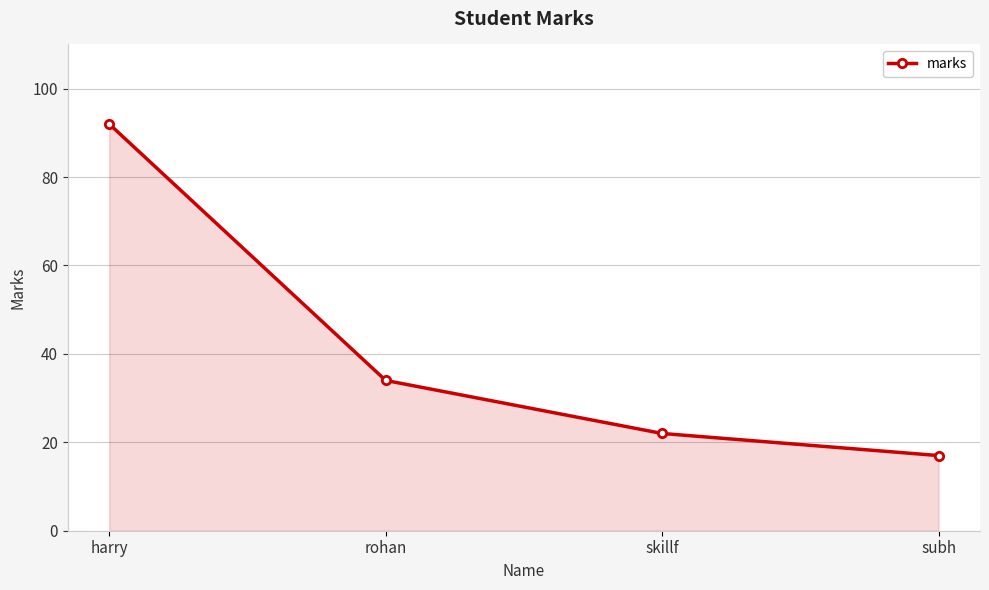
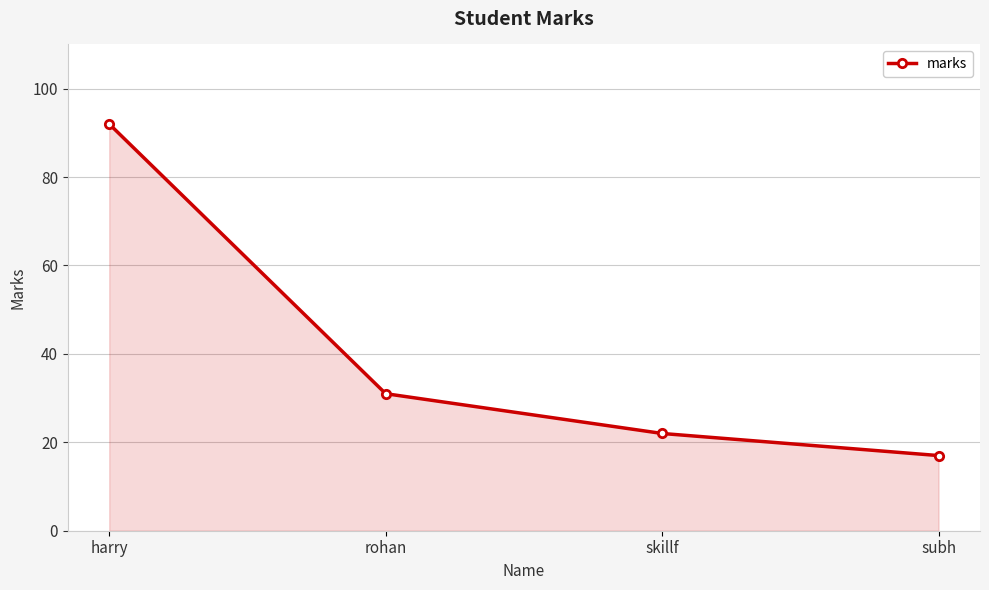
  {
    "harry": 92,
-   "rohan": 34,
+   "rohan": 31,
    "skillf": 22,
    "subh": 17
  }
